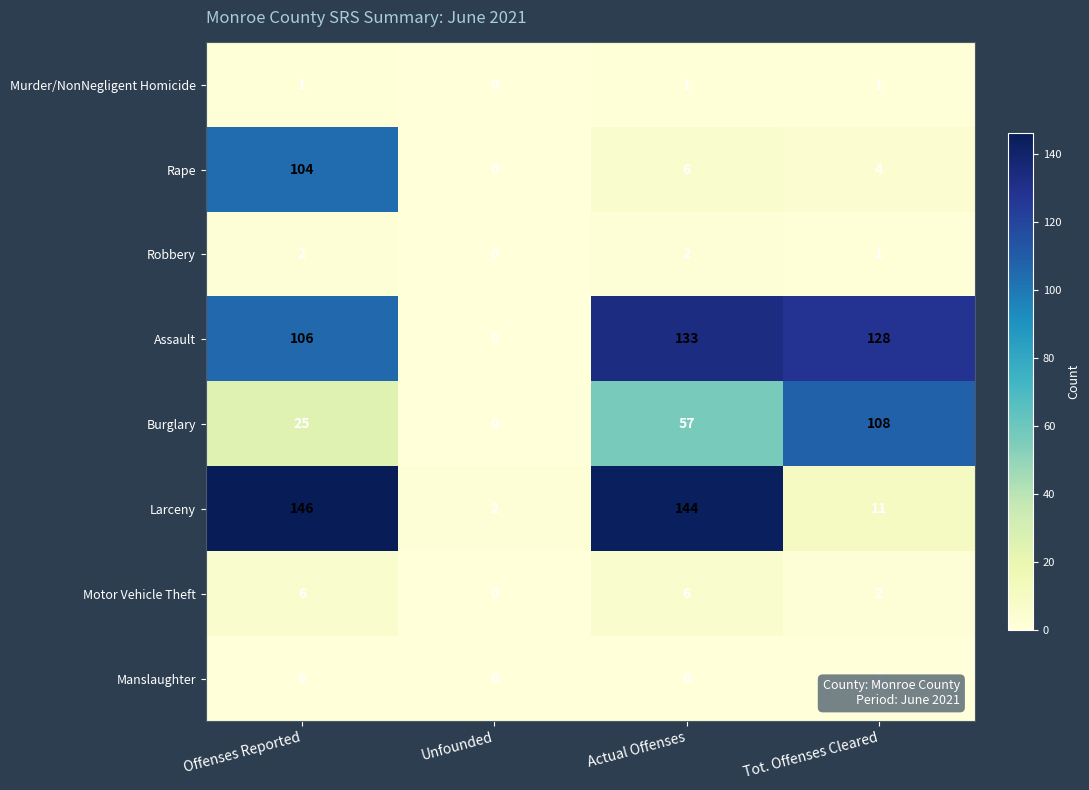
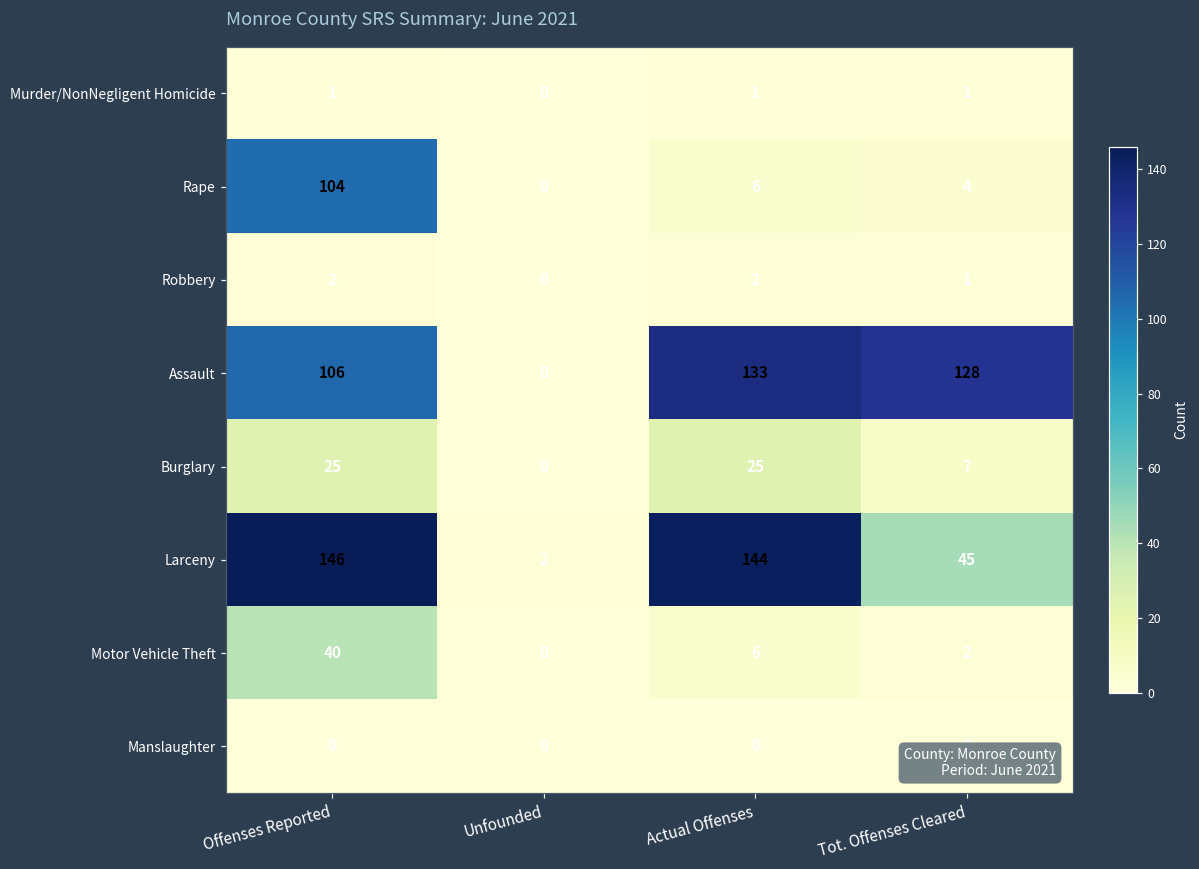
  {
    "Rape": {
      "Offenses Reported": 104,
      "Actual Offenses": 6
    },
    "Assault": {
      "Offenses Reported": 106,
      "Actual Offenses": 133,
      "Tot. Offenses Cleared": 128
    },
    "Burglary": {
      "Offenses Reported": 25,
-     "Actual Offenses": 57,
-     "Tot. Offenses Cleared": 108
+     "Actual Offenses": 25,
+     "Tot. Offenses Cleared": 7
    },
    "Larceny": {
      "Offenses Reported": 146,
      "Actual Offenses": 144,
-     "Tot. Offenses Cleared": 11
+     "Tot. Offenses Cleared": 45
    },
    "Motor Vehicle Theft": {
-     "Offenses Reported": 6,
+     "Offenses Reported": 40,
      "Actual Offenses": 6
    }
  }
